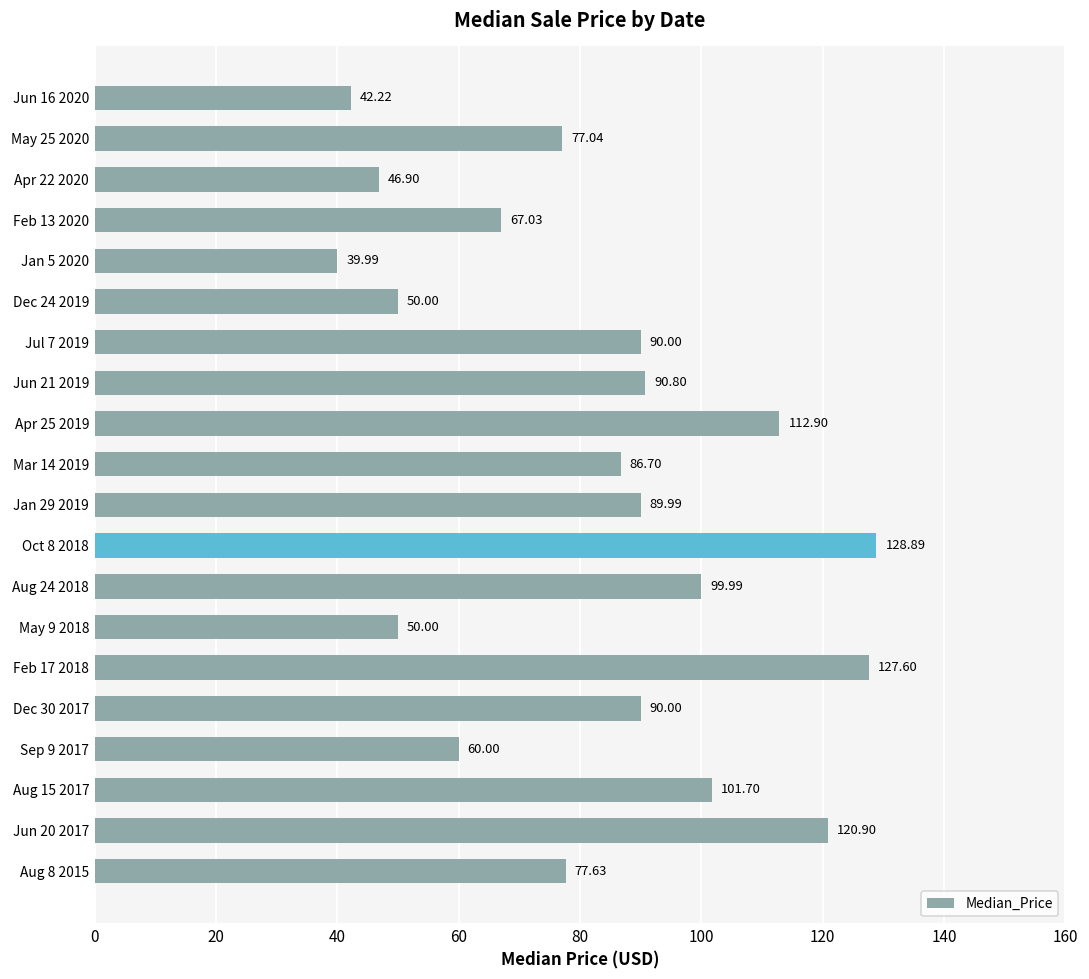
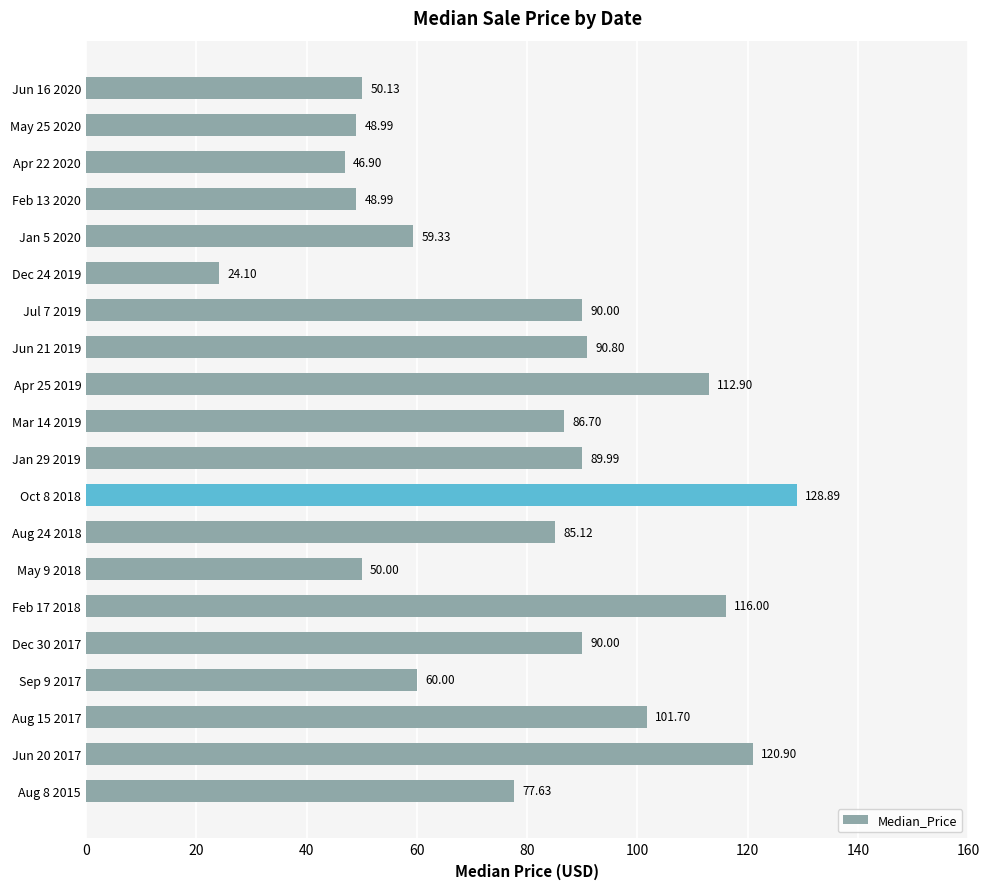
  {
-   "Jun 16 2020": 42.22,
-   "May 25 2020": 77.04,
+   "Jun 16 2020": 50.13,
+   "May 25 2020": 48.99,
    "Apr 22 2020": 46.90,
-   "Feb 13 2020": 67.03,
-   "Jan 5 2020": 39.99,
-   "Dec 24 2019": 50.00,
+   "Feb 13 2020": 48.99,
+   "Jan 5 2020": 59.33,
+   "Dec 24 2019": 24.10,
    "Jul 7 2019": 90.00,
    "Jun 21 2019": 90.80,
    "Apr 25 2019": 112.90,
    "Mar 14 2019": 86.70,
    "Jan 29 2019": 89.99,
    "Oct 8 2018": 128.89,
-   "Aug 24 2018": 99.99,
+   "Aug 24 2018": 85.12,
    "May 9 2018": 50.00,
-   "Feb 17 2018": 127.60,
+   "Feb 17 2018": 116.00,
    "Dec 30 2017": 90.00,
    "Sep 9 2017": 60.00,
    "Aug 15 2017": 101.70,
    "Jun 20 2017": 120.90,
    "Aug 8 2015": 77.63
  }
